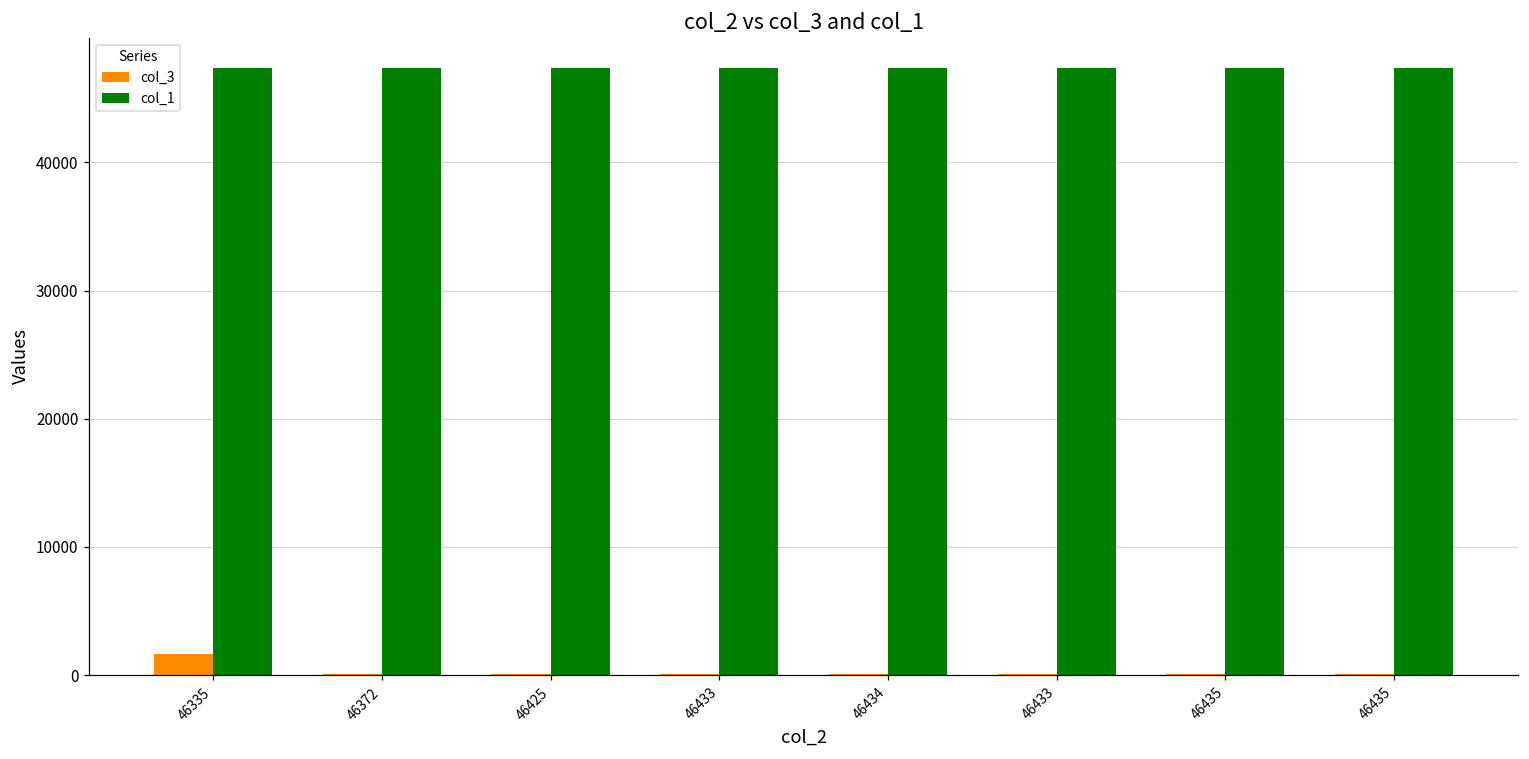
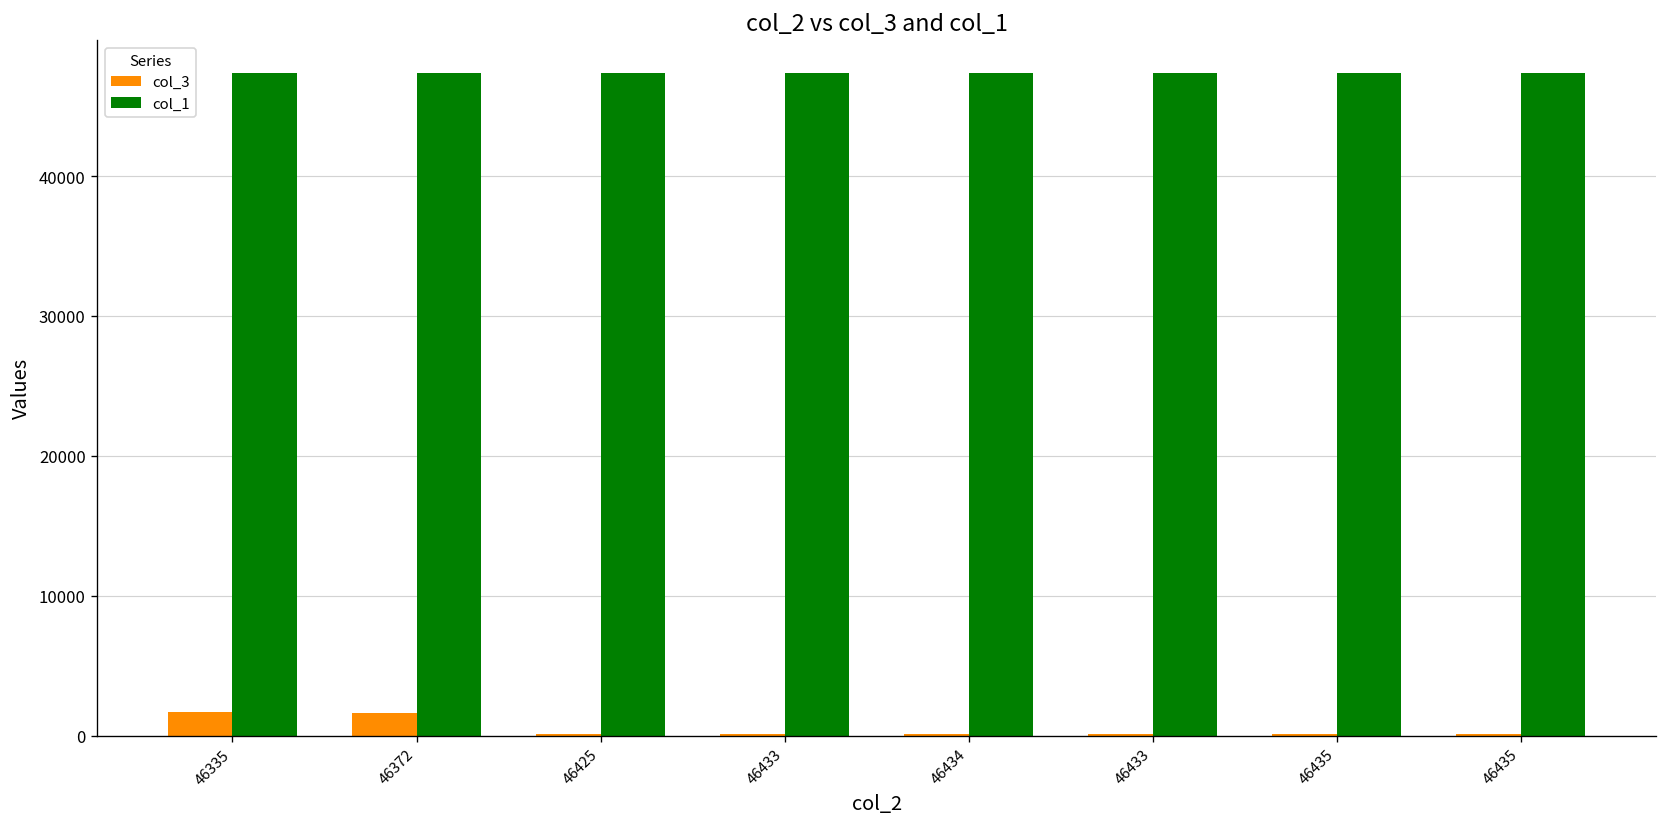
  {
    "col_3": {
      "46335": 1700,
-     "46372": 100
+     "46372": 1600
    },
    "col_1": {
      "46335": 47300,
      "46372": 47300,
      "46425": 47300,
      "46434": 47300
    }
  }
